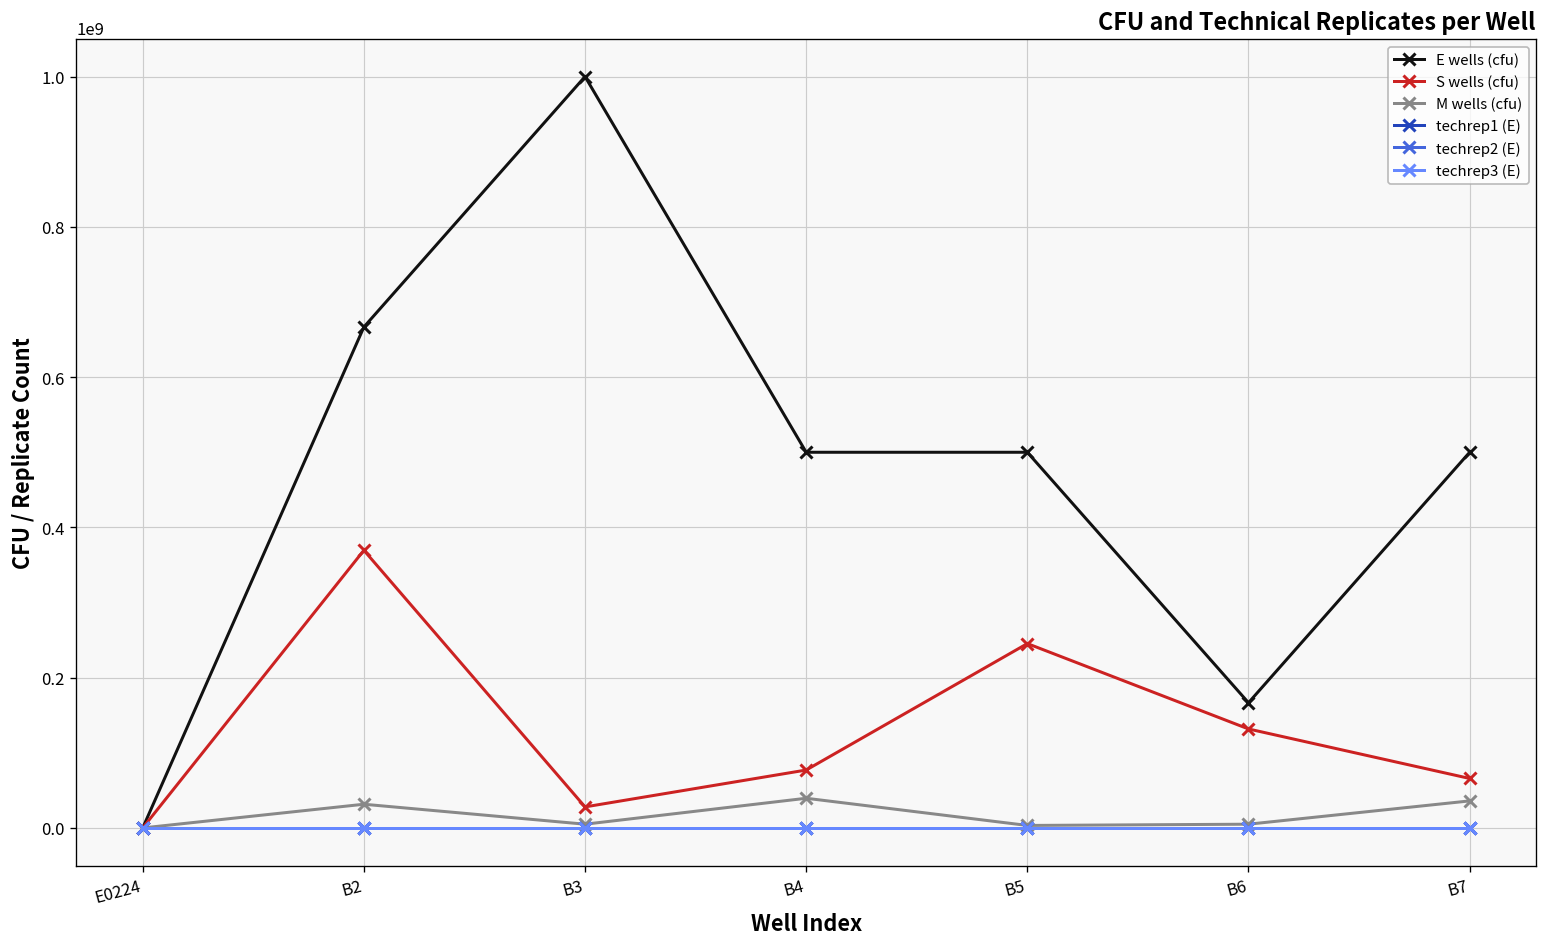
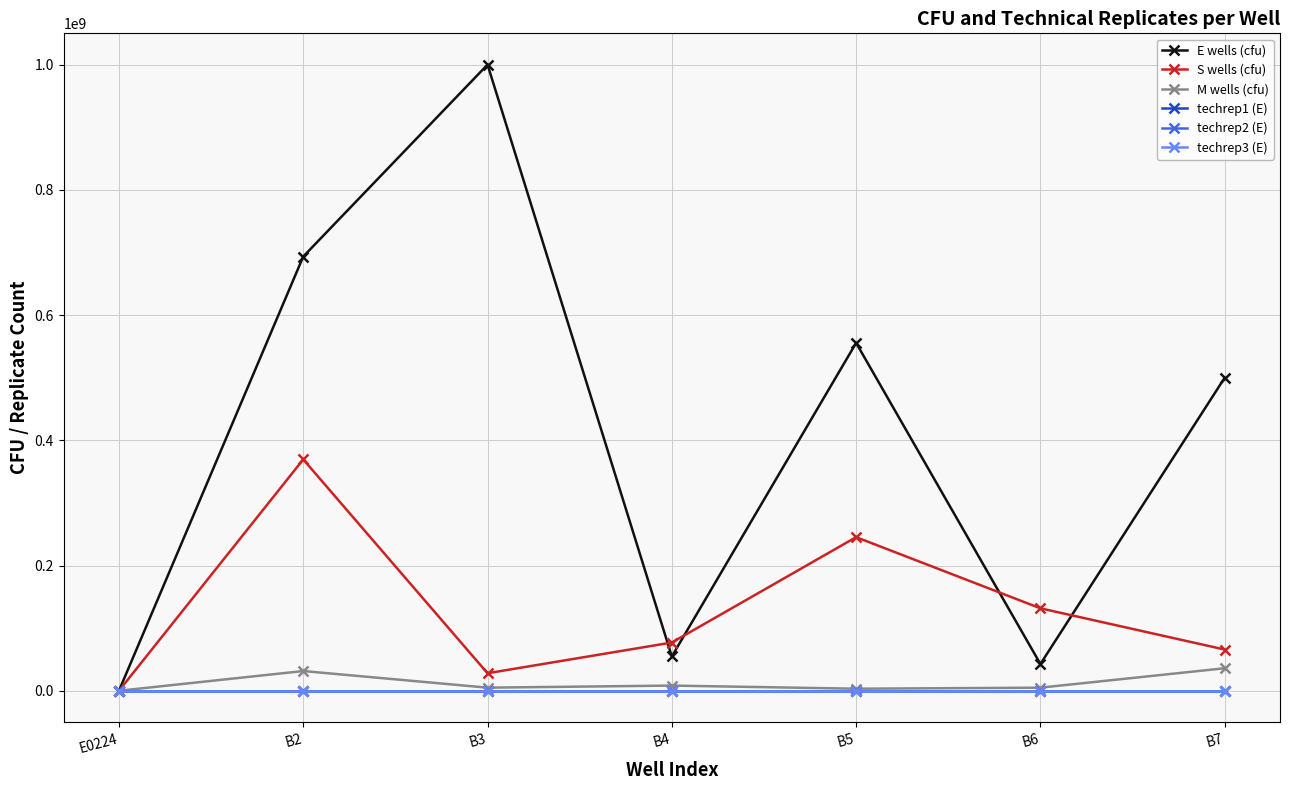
  {
    "E wells (cfu)": {
-     "B2": 670000000,
+     "B2": 690000000,
      "B3": 1000000000,
-     "B4": 500000000,
-     "B5": 500000000,
-     "B6": 170000000,
+     "B4": 50000000,
+     "B5": 560000000,
+     "B6": 40000000,
      "B7": 500000000
    },
    "S wells (cfu)": {
      "B2": 370000000,
      "B3": 30000000,
      "B4": 80000000,
      "B5": 250000000,
      "B6": 130000000,
      "B7": 70000000
    },
    "M wells (cfu)": {
      "B2": 30000000,
      "B3": 10000000,
-     "B4": 40000000,
+     "B4": 10000000,
      "B6": 10000000,
      "B7": 40000000
    },
    "techrep3 (E)": {
      "B2": 0,
      "B3": 0,
      "B4": 0,
      "B6": 0,
      "B7": 0
    }
  }
